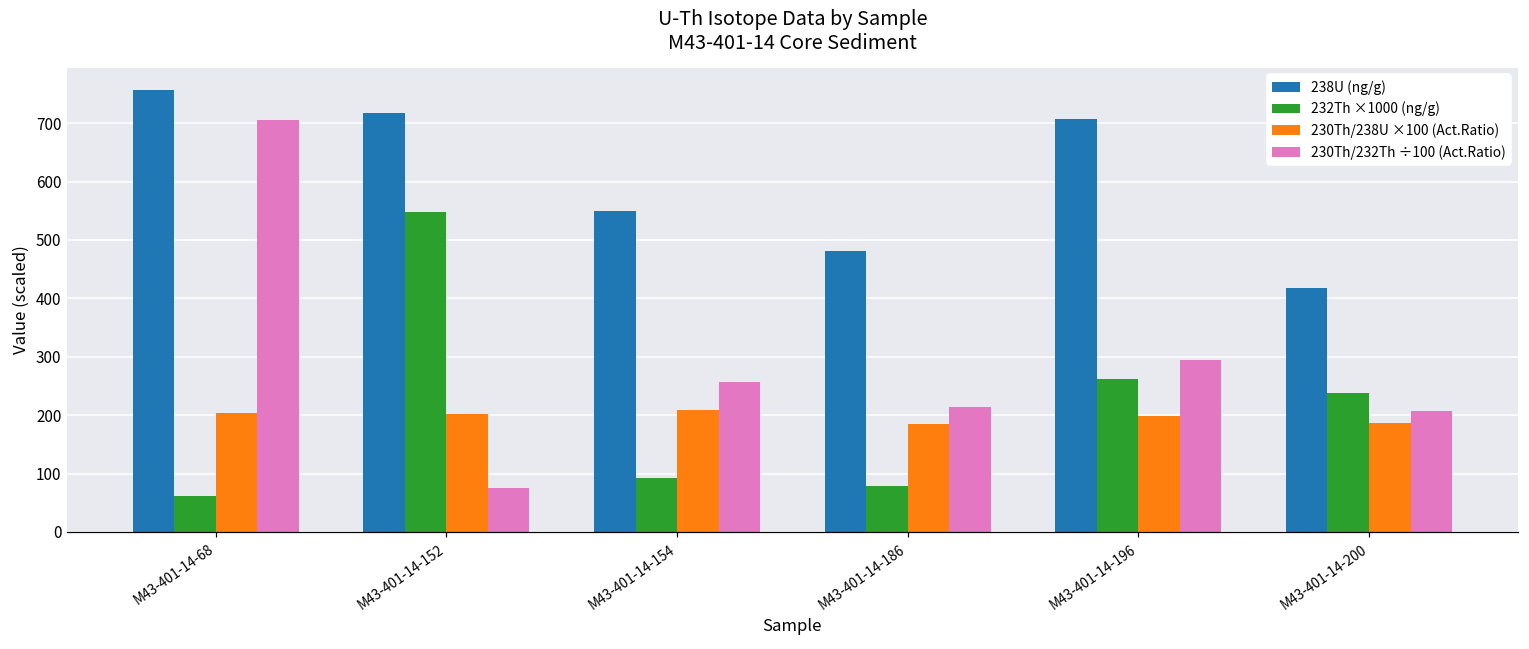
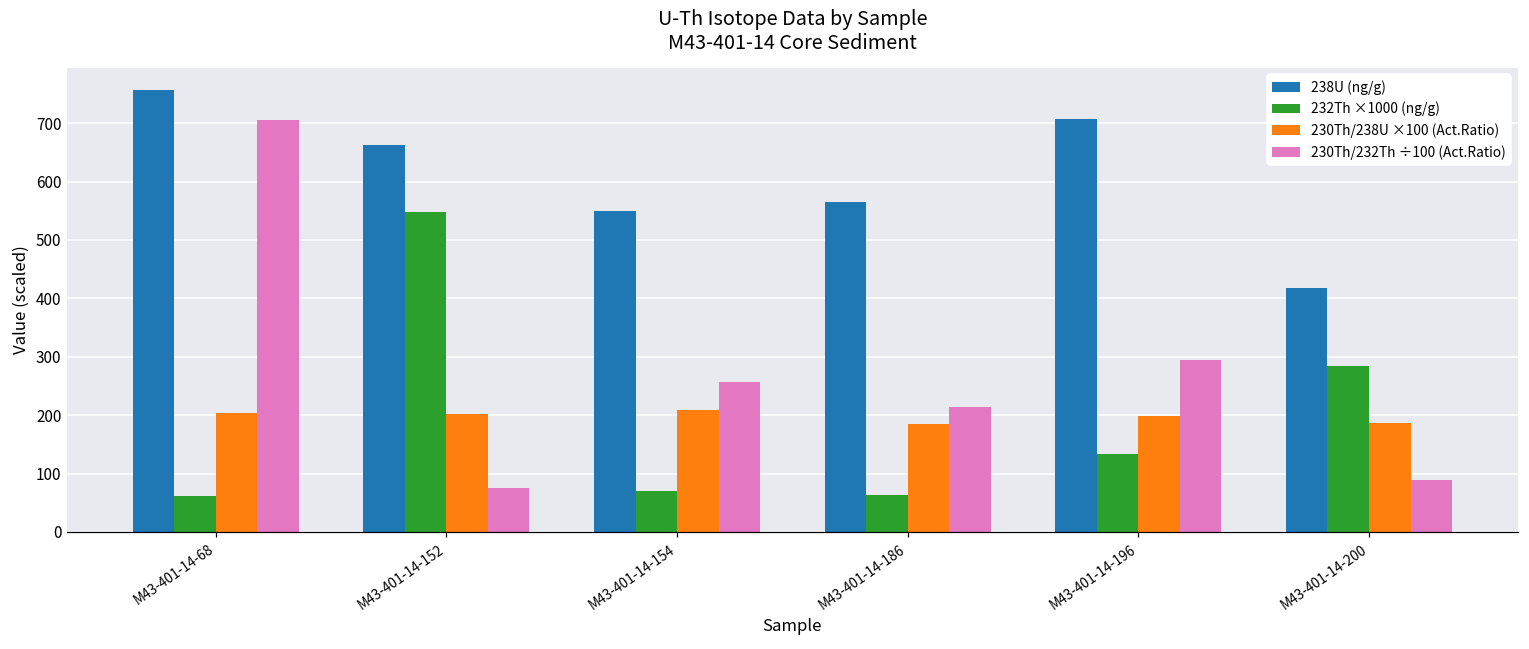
  {
    "238U (ng/g)": {
      "M43-401-14-68": 760,
-     "M43-401-14-152": 720,
+     "M43-401-14-152": 660,
      "M43-401-14-154": 550,
-     "M43-401-14-186": 480,
+     "M43-401-14-186": 570,
      "M43-401-14-196": 710,
      "M43-401-14-200": 420
    },
    "232Th ×1000 (ng/g)": {
      "M43-401-14-68": 60,
      "M43-401-14-152": 550,
-     "M43-401-14-154": 90,
-     "M43-401-14-186": 80,
-     "M43-401-14-196": 260,
-     "M43-401-14-200": 240
+     "M43-401-14-154": 70,
+     "M43-401-14-186": 60,
+     "M43-401-14-196": 130,
+     "M43-401-14-200": 280
    },
    "230Th/238U ×100 (Act.Ratio)": {
      "M43-401-14-68": 200,
      "M43-401-14-152": 200,
      "M43-401-14-154": 210,
      "M43-401-14-186": 190,
      "M43-401-14-196": 200,
      "M43-401-14-200": 190
    },
    "230Th/232Th ÷100 (Act.Ratio)": {
      "M43-401-14-68": 710,
      "M43-401-14-152": 70,
      "M43-401-14-154": 260,
      "M43-401-14-186": 210,
      "M43-401-14-196": 300,
-     "M43-401-14-200": 210
+     "M43-401-14-200": 90
    }
  }
